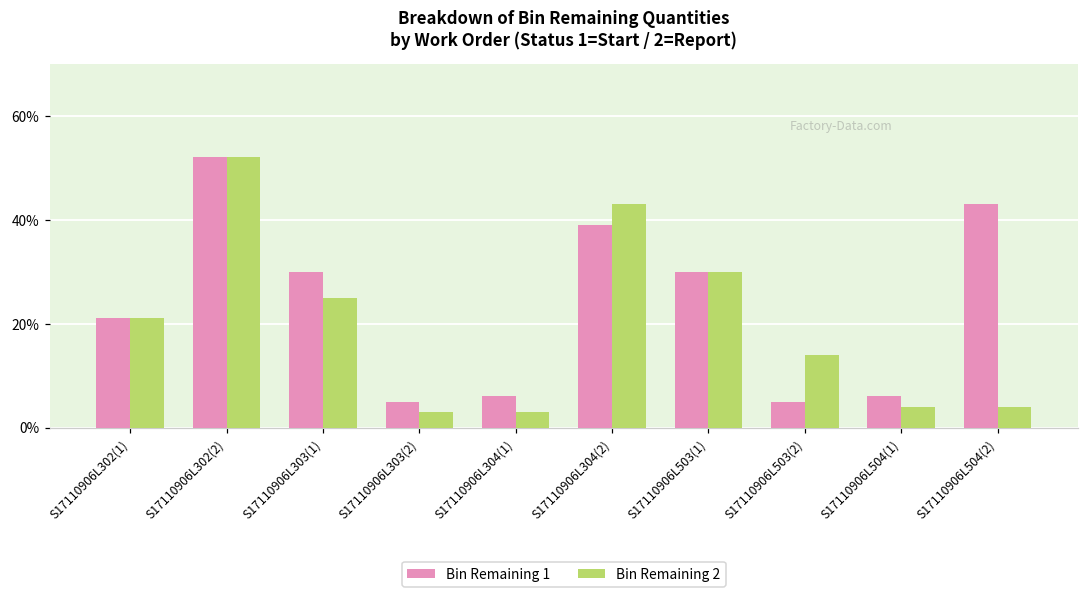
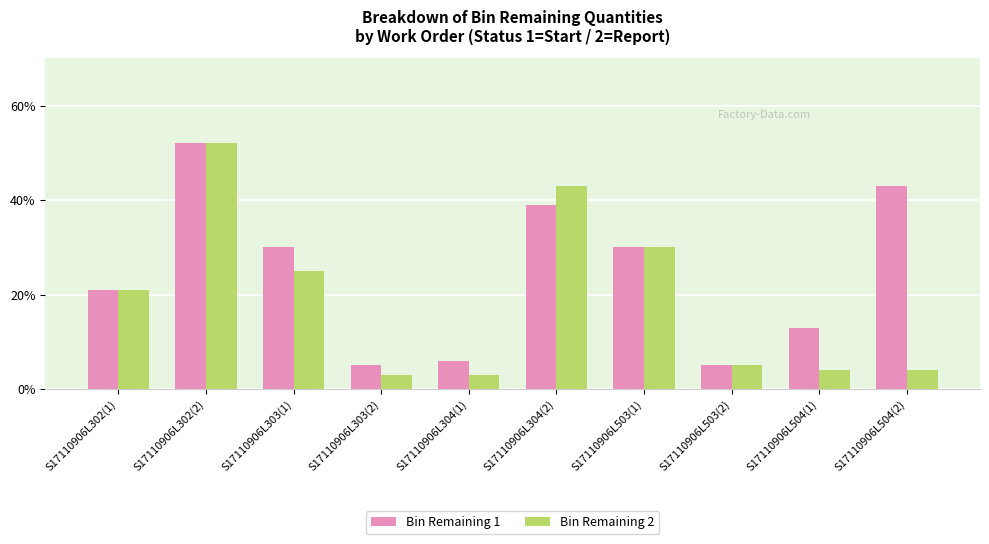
  {
    "Bin Remaining 1": {
      "S17110906L302(1)": "21%",
      "S17110906L302(2)": "52%",
      "S17110906L303(1)": "30%",
      "S17110906L303(2)": "5%",
      "S17110906L304(1)": "6%",
      "S17110906L304(2)": "39%",
      "S17110906L503(1)": "30%",
      "S17110906L503(2)": "5%",
-     "S17110906L504(1)": "6%",
+     "S17110906L504(1)": "13%",
      "S17110906L504(2)": "43%"
    },
    "Bin Remaining 2": {
      "S17110906L302(1)": "21%",
      "S17110906L302(2)": "52%",
      "S17110906L303(1)": "25%",
      "S17110906L303(2)": "3%",
      "S17110906L304(1)": "3%",
      "S17110906L304(2)": "43%",
      "S17110906L503(1)": "30%",
-     "S17110906L503(2)": "14%",
+     "S17110906L503(2)": "5%",
      "S17110906L504(1)": "4%",
      "S17110906L504(2)": "4%"
    }
  }
